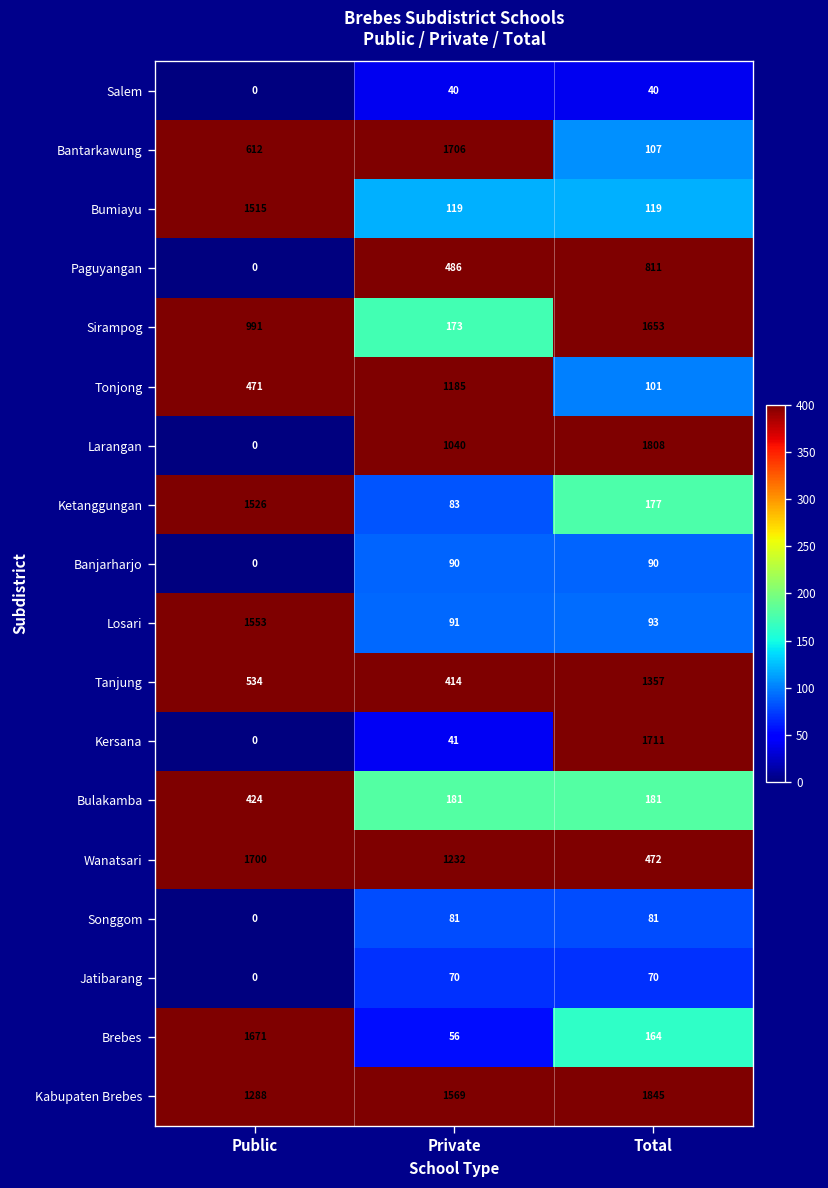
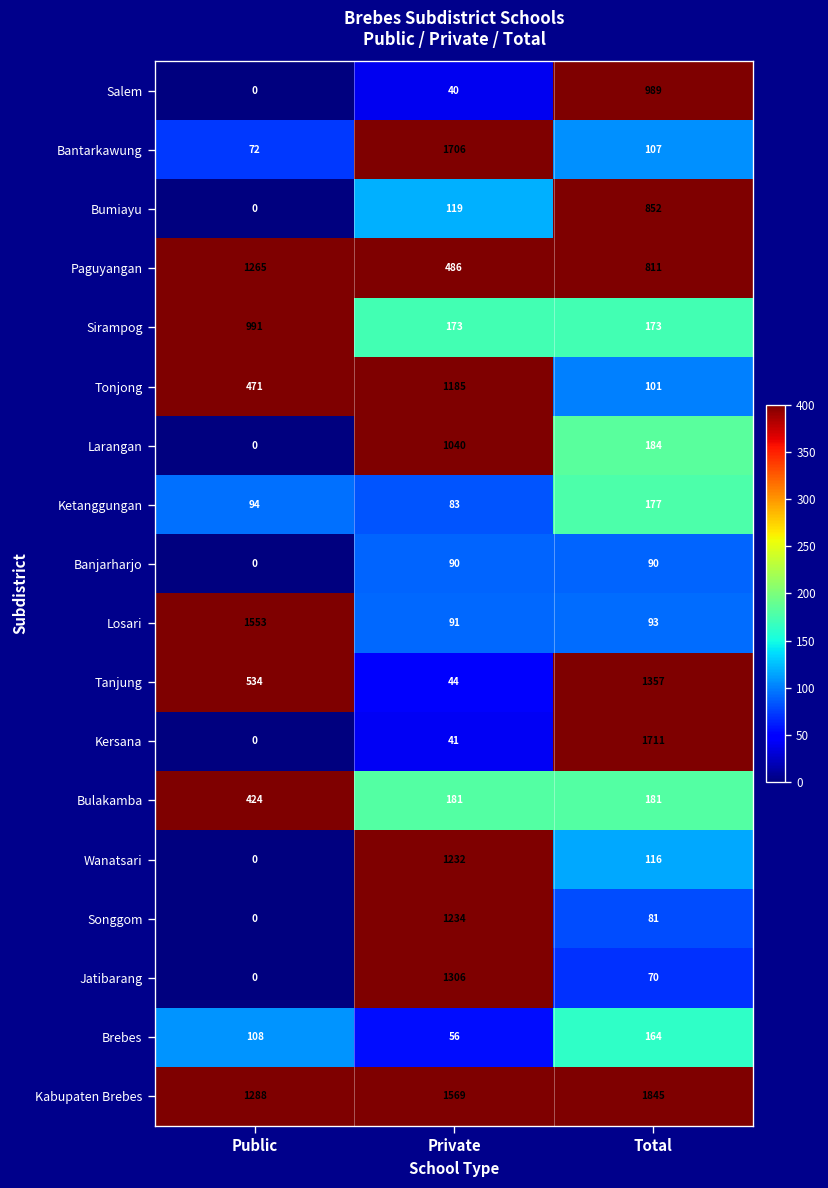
  {
    "Salem": {
      "Public": 0,
      "Private": 40,
-     "Total": 40
+     "Total": 989
    },
    "Bantarkawung": {
-     "Public": 612,
+     "Public": 72,
      "Private": 1706,
      "Total": 107
    },
    "Bumiayu": {
-     "Public": 1515,
+     "Public": 0,
      "Private": 119,
-     "Total": 119
+     "Total": 852
    },
    "Paguyangan": {
-     "Public": 0,
+     "Public": 1265,
      "Private": 486,
      "Total": 811
    },
    "Sirampog": {
      "Public": 991,
      "Private": 173,
-     "Total": 1653
+     "Total": 173
    },
    "Tonjong": {
      "Public": 471,
      "Private": 1185,
      "Total": 101
    },
    "Larangan": {
      "Public": 0,
      "Private": 1040,
-     "Total": 1808
+     "Total": 184
    },
    "Ketanggungan": {
-     "Public": 1526,
+     "Public": 94,
      "Private": 83,
      "Total": 177
    },
    "Banjarharjo": {
      "Public": 0,
      "Private": 90,
      "Total": 90
    },
    "Losari": {
      "Public": 1553,
      "Private": 91,
      "Total": 93
    },
    "Tanjung": {
      "Public": 534,
-     "Private": 414,
+     "Private": 44,
      "Total": 1357
    },
    "Kersana": {
      "Public": 0,
      "Private": 41,
      "Total": 1711
    },
    "Bulakamba": {
      "Public": 424,
      "Private": 181,
      "Total": 181
    },
    "Wanatsari": {
-     "Public": 1700,
+     "Public": 0,
      "Private": 1232,
-     "Total": 472
+     "Total": 116
    },
    "Songgom": {
      "Public": 0,
-     "Private": 81,
+     "Private": 1234,
      "Total": 81
    },
    "Jatibarang": {
      "Public": 0,
-     "Private": 70,
+     "Private": 1306,
      "Total": 70
    },
    "Brebes": {
-     "Public": 1671,
+     "Public": 108,
      "Private": 56,
      "Total": 164
    },
    "Kabupaten Brebes": {
      "Public": 1288,
      "Private": 1569,
      "Total": 1845
    }
  }
